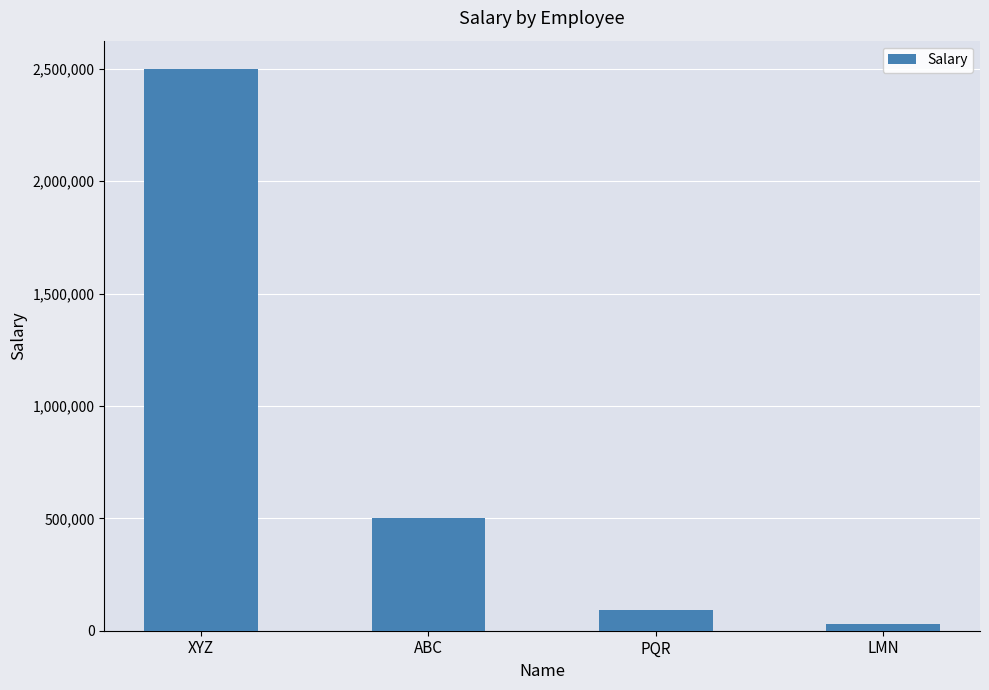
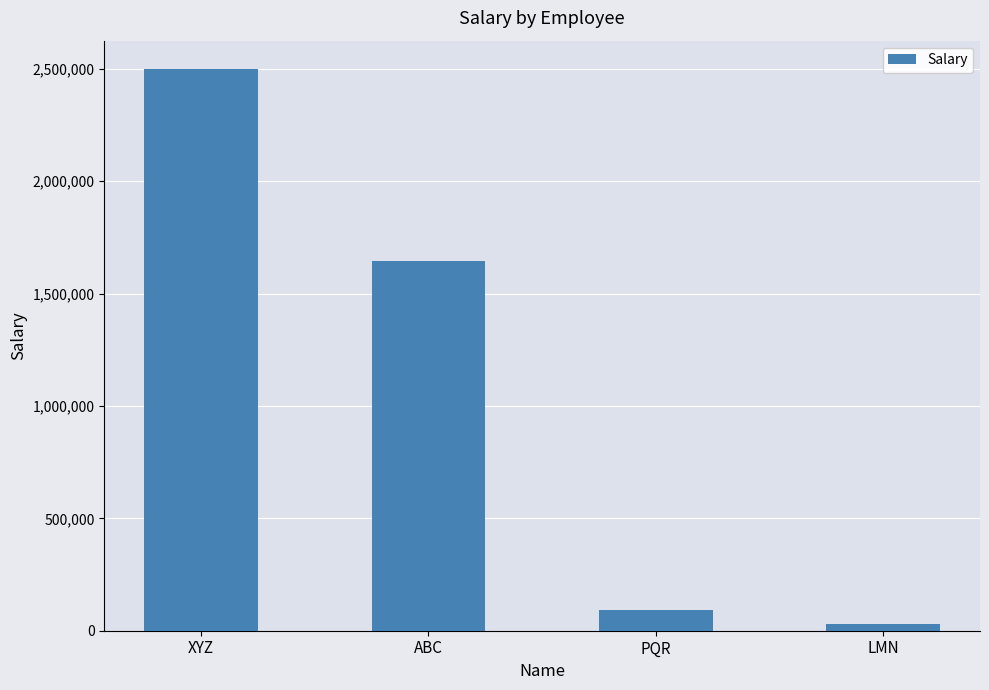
  {
    "XYZ": "2,500,000",
-   "ABC": "500,000",
+   "ABC": "1,640,000",
    "PQR": "90,000",
    "LMN": "30,000"
  }
